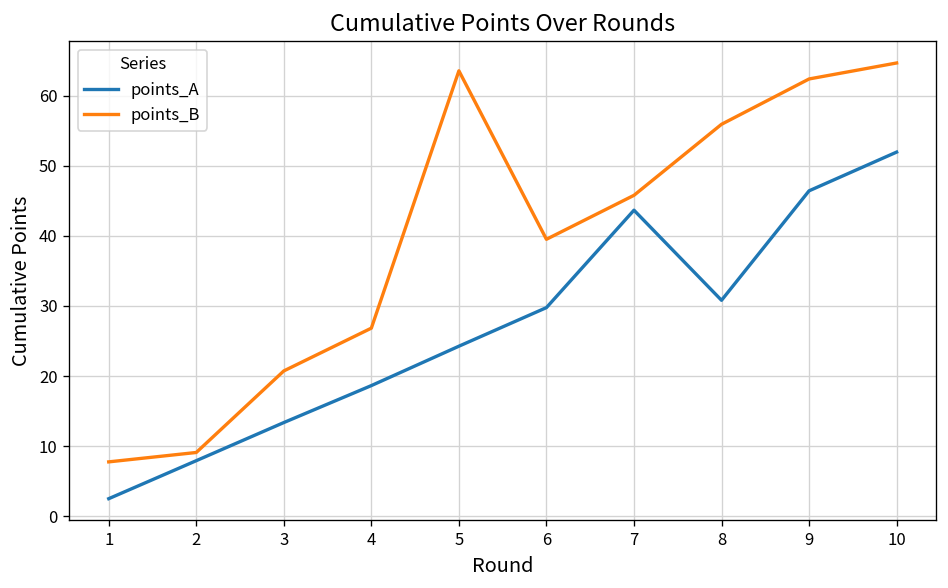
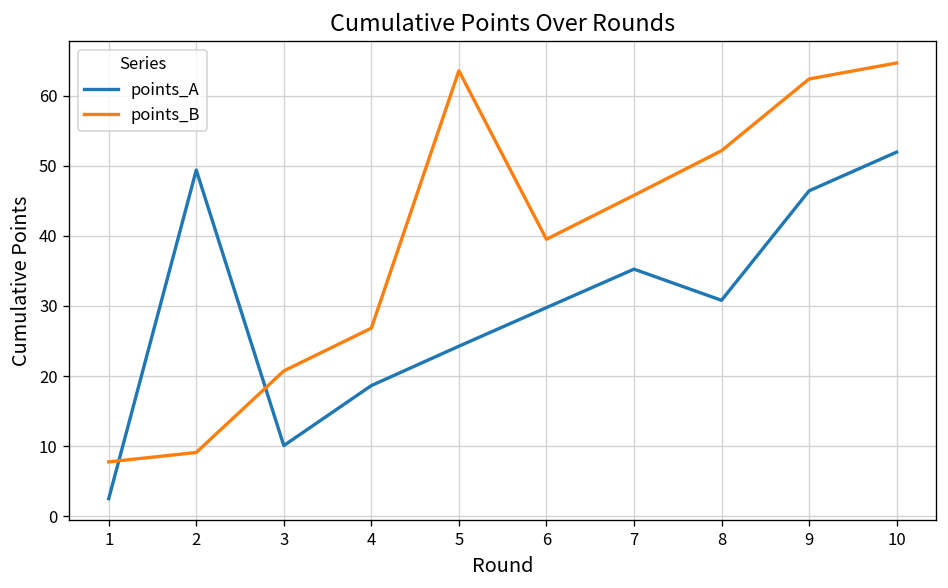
  {
    "points_A": {
      "1": 3,
-     "2": 8,
-     "3": 13,
+     "2": 49,
+     "3": 10,
      "4": 19,
      "5": 24,
      "6": 30,
-     "7": 44,
+     "7": 35,
      "8": 31,
      "9": 46,
      "10": 52
    },
    "points_B": {
      "1": 8,
      "2": 9,
      "3": 21,
      "4": 27,
      "5": 64,
      "6": 40,
      "7": 46,
-     "8": 56,
+     "8": 52,
      "9": 62,
      "10": 65
    }
  }
